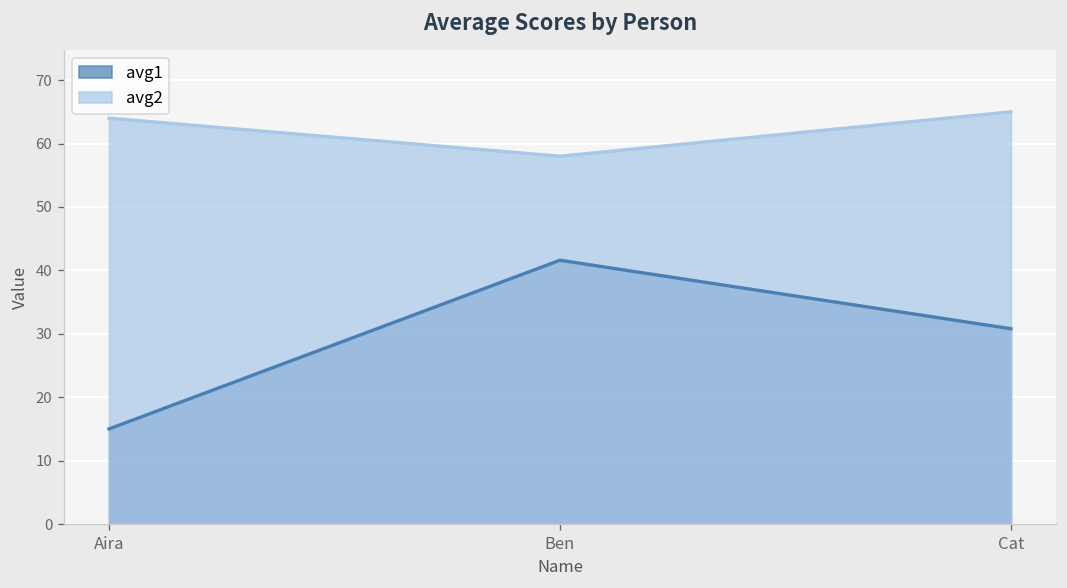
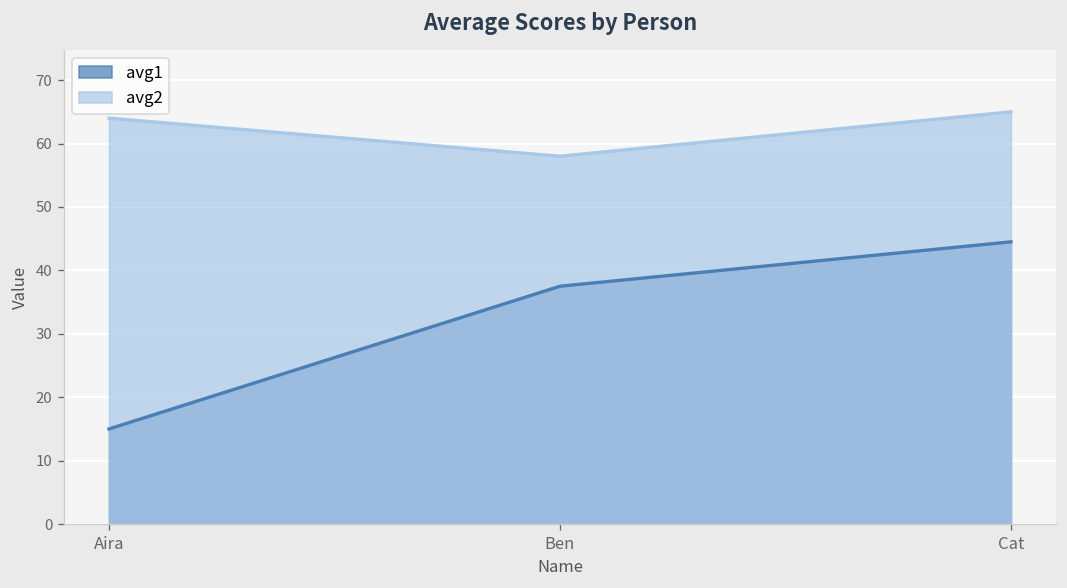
  {
    "avg1": {
      "Aira": 15,
-     "Ben": 42,
-     "Cat": 31
+     "Ben": 38,
+     "Cat": 45
    },
    "avg2": {
      "Aira": 64,
      "Ben": 58,
      "Cat": 65
    }
  }
